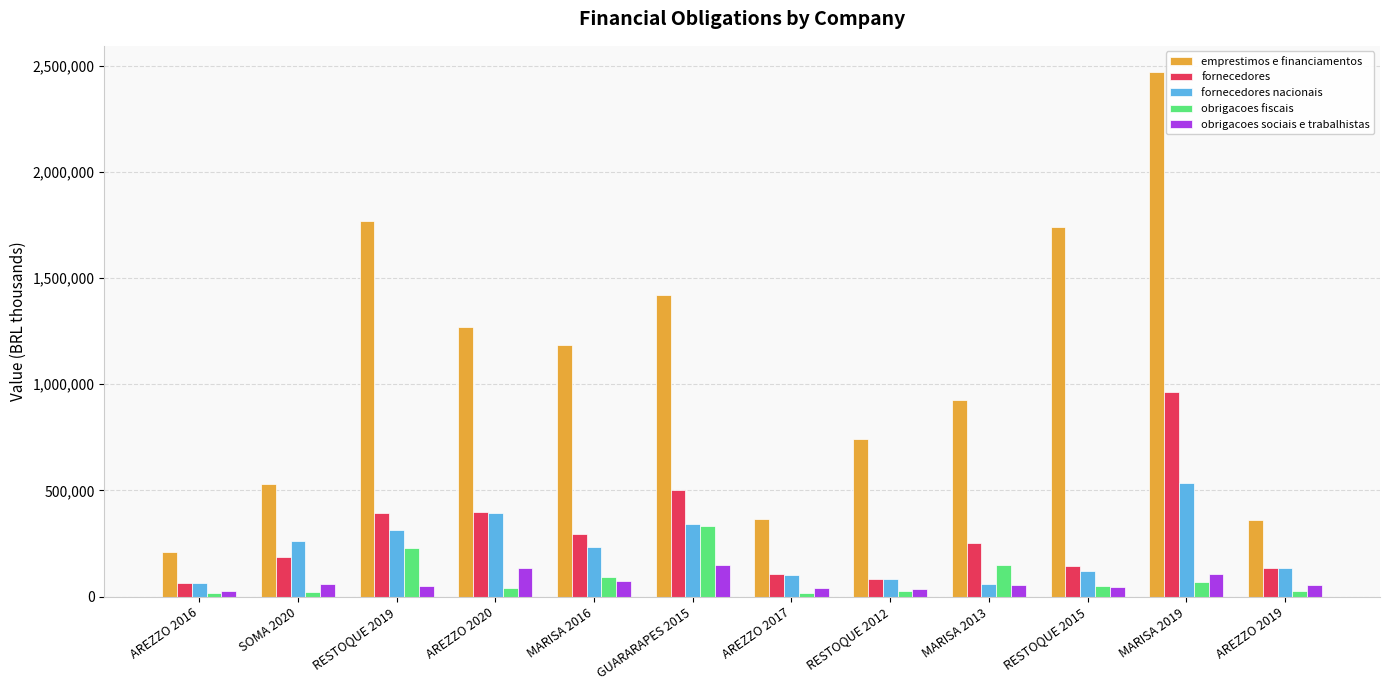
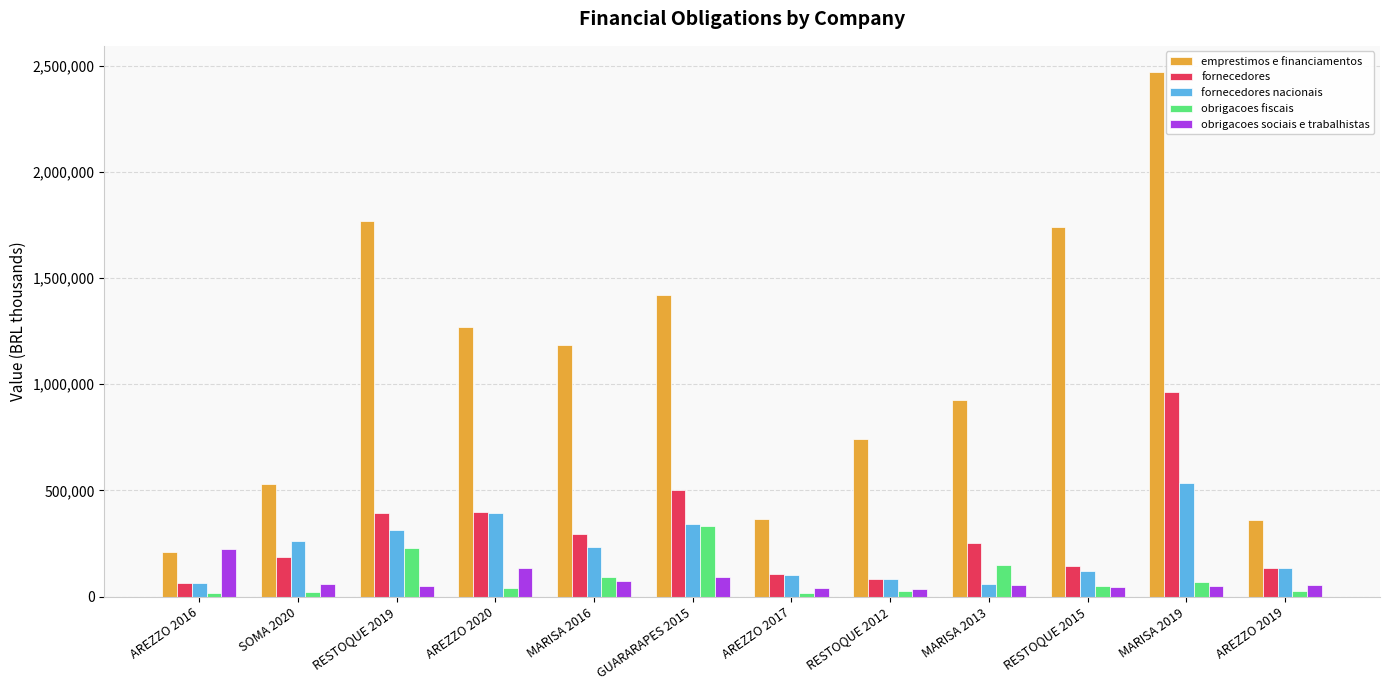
  {
    "emprestimos e financiamentos": {
      "AREZZO 2016": "210,000",
      "SOMA 2020": "530,000",
      "RESTOQUE 2019": "1,770,000",
      "AREZZO 2020": "1,270,000",
      "MARISA 2016": "1,190,000",
      "GUARARAPES 2015": "1,420,000",
      "AREZZO 2017": "360,000",
      "RESTOQUE 2012": "740,000",
      "MARISA 2013": "930,000",
      "RESTOQUE 2015": "1,740,000",
      "MARISA 2019": "2,470,000",
      "AREZZO 2019": "360,000"
    },
    "fornecedores": {
      "AREZZO 2016": "70,000",
      "SOMA 2020": "190,000",
      "RESTOQUE 2019": "390,000",
      "AREZZO 2020": "400,000",
      "MARISA 2016": "290,000",
      "GUARARAPES 2015": "500,000",
      "AREZZO 2017": "100,000",
      "RESTOQUE 2012": "80,000",
      "MARISA 2013": "250,000",
      "RESTOQUE 2015": "140,000",
      "MARISA 2019": "960,000",
      "AREZZO 2019": "130,000"
    },
    "fornecedores nacionais": {
      "AREZZO 2016": "70,000",
      "SOMA 2020": "260,000",
      "RESTOQUE 2019": "310,000",
      "AREZZO 2020": "400,000",
      "MARISA 2016": "240,000",
      "GUARARAPES 2015": "340,000",
      "AREZZO 2017": "100,000",
      "RESTOQUE 2012": "80,000",
      "MARISA 2013": "60,000",
      "RESTOQUE 2015": "120,000",
      "MARISA 2019": "540,000",
      "AREZZO 2019": "130,000"
    },
    "obrigacoes fiscais": {
      "AREZZO 2016": "20,000",
      "SOMA 2020": "20,000",
      "RESTOQUE 2019": "230,000",
      "AREZZO 2020": "40,000",
      "MARISA 2016": "90,000",
      "GUARARAPES 2015": "330,000",
      "AREZZO 2017": "20,000",
      "RESTOQUE 2012": "30,000",
      "MARISA 2013": "150,000",
      "RESTOQUE 2015": "50,000",
      "MARISA 2019": "70,000",
      "AREZZO 2019": "30,000"
    },
    "obrigacoes sociais e trabalhistas": {
-     "AREZZO 2016": "30,000",
+     "AREZZO 2016": "220,000",
      "SOMA 2020": "60,000",
      "RESTOQUE 2019": "50,000",
      "AREZZO 2020": "140,000",
      "MARISA 2016": "80,000",
-     "GUARARAPES 2015": "150,000",
+     "GUARARAPES 2015": "90,000",
      "AREZZO 2017": "40,000",
      "RESTOQUE 2012": "30,000",
      "MARISA 2013": "60,000",
      "RESTOQUE 2015": "40,000",
-     "MARISA 2019": "110,000",
+     "MARISA 2019": "50,000",
      "AREZZO 2019": "50,000"
    }
  }
